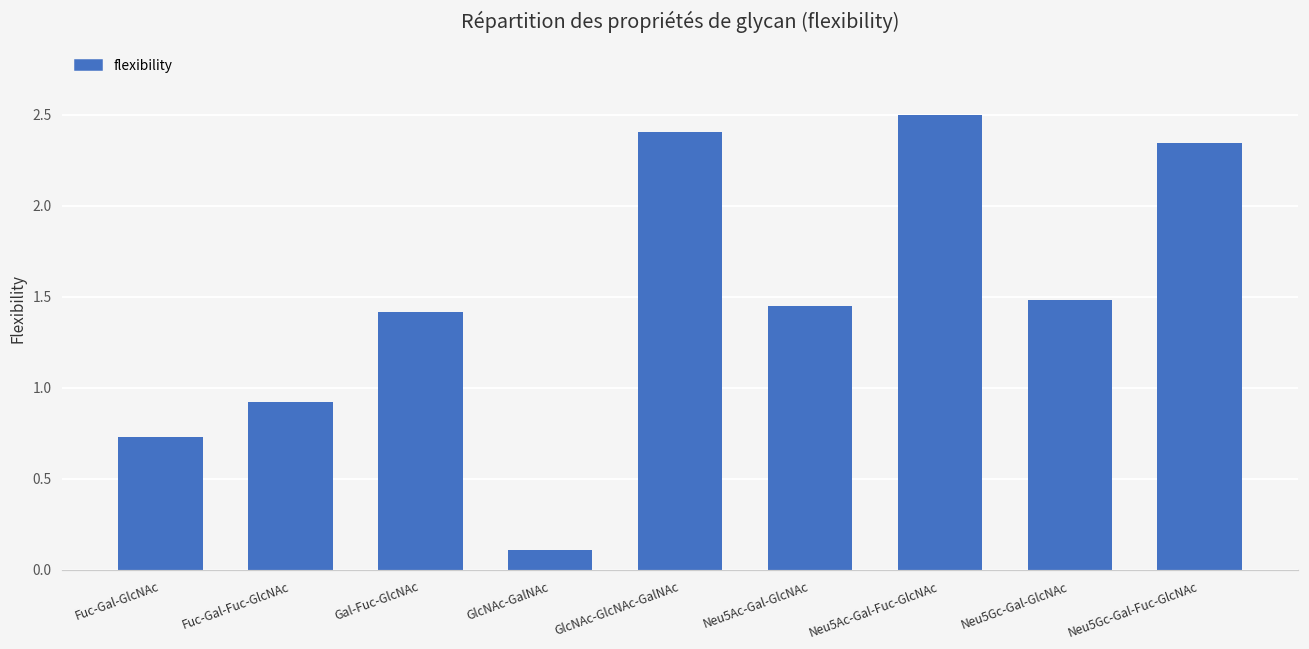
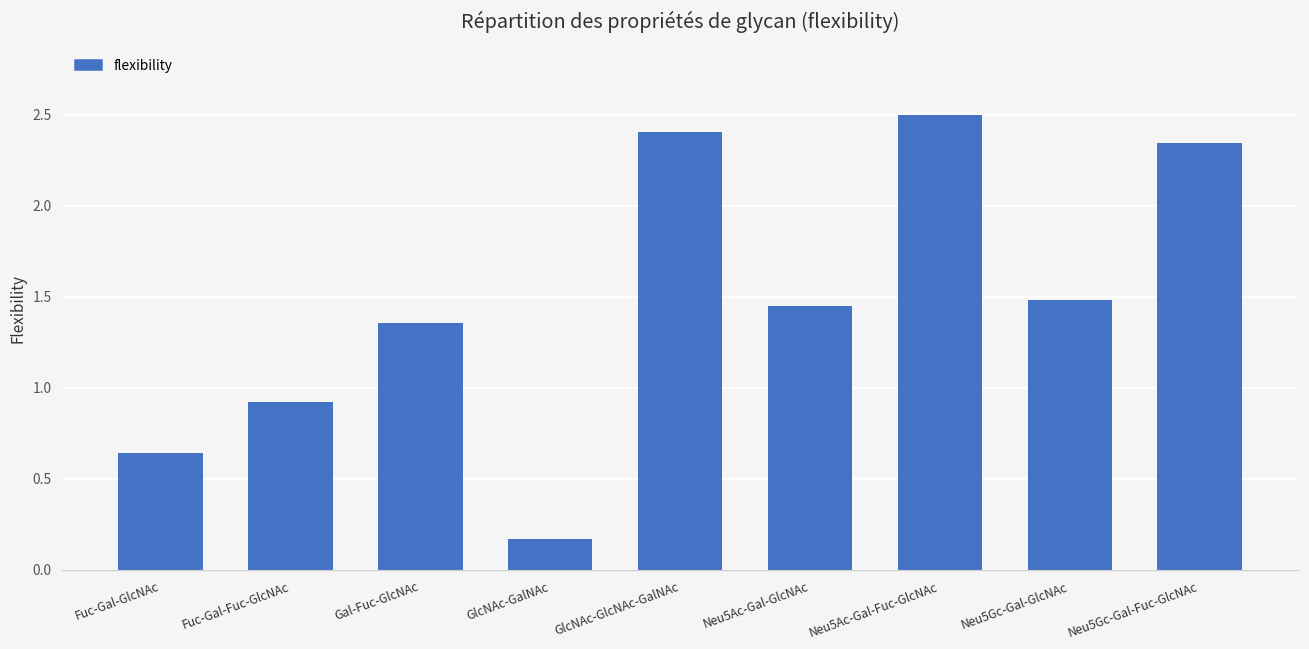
  {
-   "Fuc-Gal-GlcNAc": 0.73,
+   "Fuc-Gal-GlcNAc": 0.64,
    "Fuc-Gal-Fuc-GlcNAc": 0.92,
-   "Gal-Fuc-GlcNAc": 1.42,
-   "GlcNAc-GalNAc": 0.11,
+   "Gal-Fuc-GlcNAc": 1.36,
+   "GlcNAc-GalNAc": 0.17,
    "GlcNAc-GlcNAc-GalNAc": 2.41,
    "Neu5Ac-Gal-GlcNAc": 1.45,
    "Neu5Ac-Gal-Fuc-GlcNAc": 2.50,
    "Neu5Gc-Gal-GlcNAc": 1.48,
    "Neu5Gc-Gal-Fuc-GlcNAc": 2.35
  }
